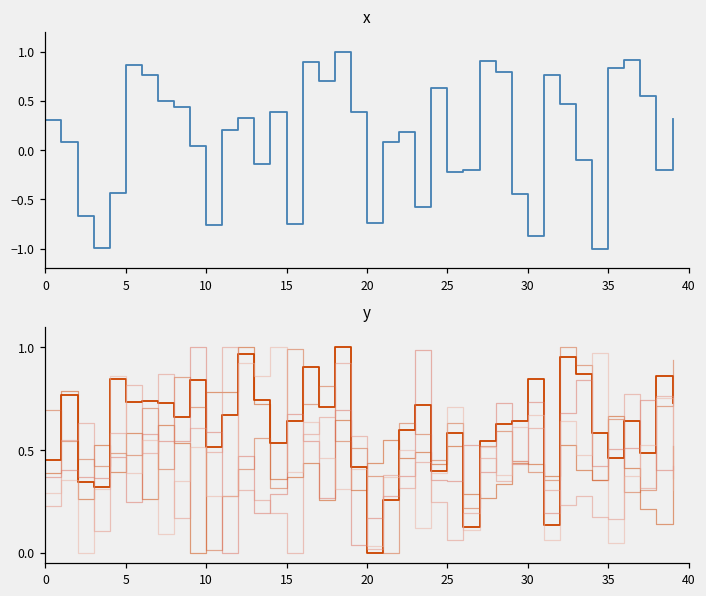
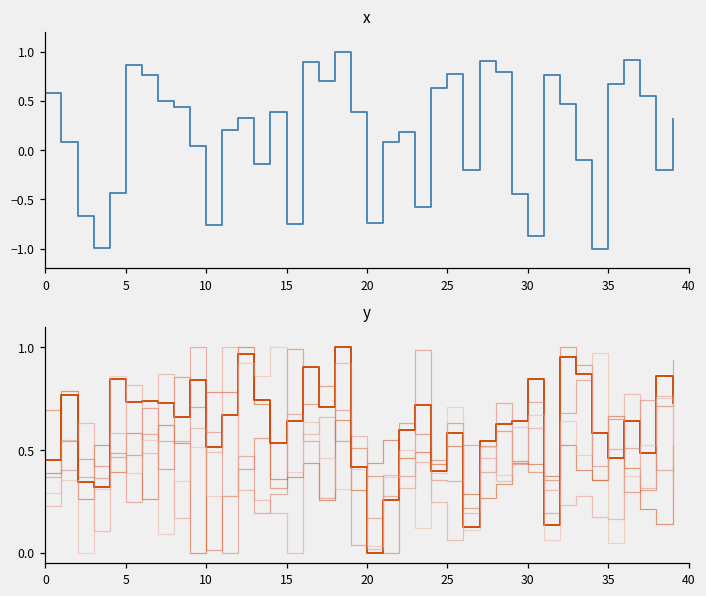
  {
    "x": {
-     "0": 0.3,
+     "0": 0.6,
      "5": 0.9,
      "10": -0.8,
      "15": -0.7,
      "20": -0.7,
-     "25": -0.2,
+     "25": 0.8,
      "30": -0.9,
-     "35": 0.8
+     "35": 0.7
    }
  }
